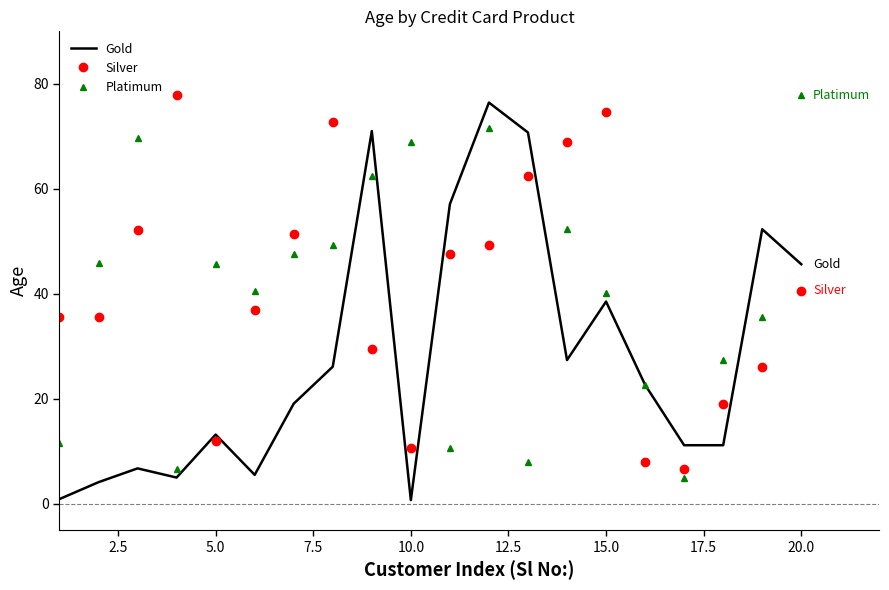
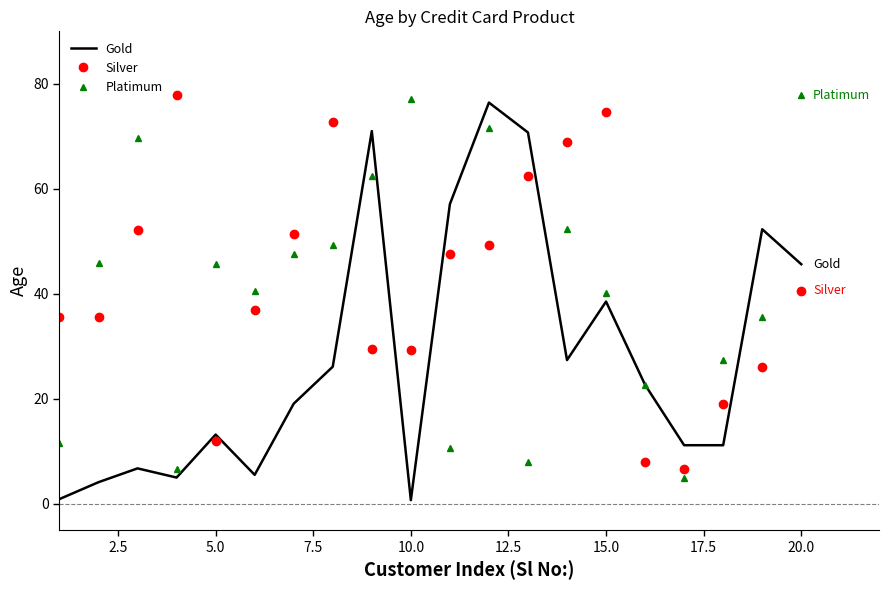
  {
    "Gold": {
      "5.0": 13,
      "10.0": 1,
      "15.0": 39,
      "20.0": 46
    },
    "Silver": {
      "5.0": 12,
-     "10.0": 11,
+     "10.0": 29,
      "15.0": 75,
      "20.0": 41
    },
    "Platimum": {
      "5.0": 46,
-     "10.0": 69,
+     "10.0": 77,
      "15.0": 40,
      "20.0": 78
    }
  }
